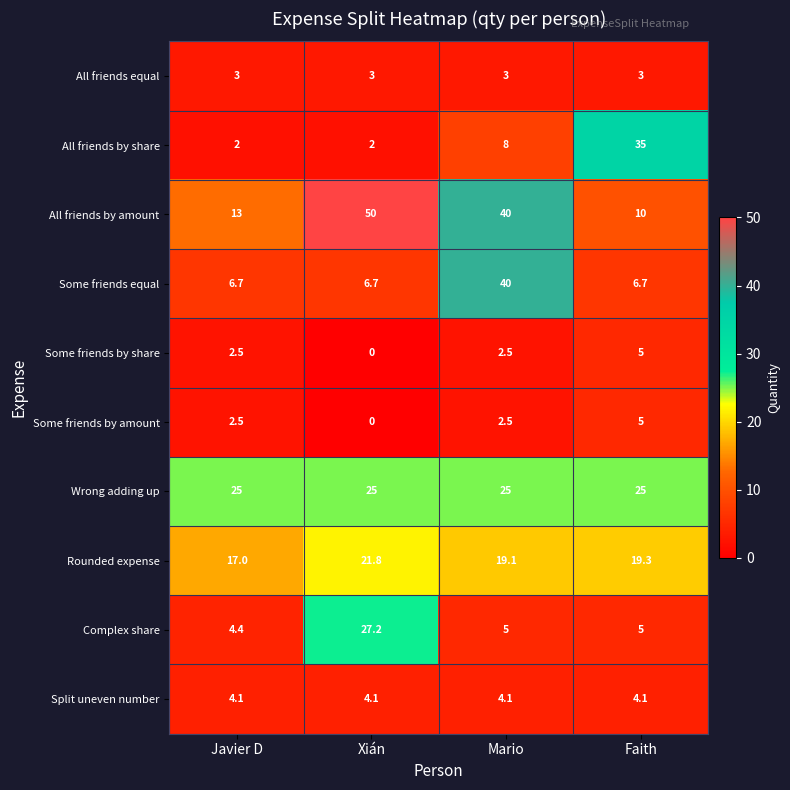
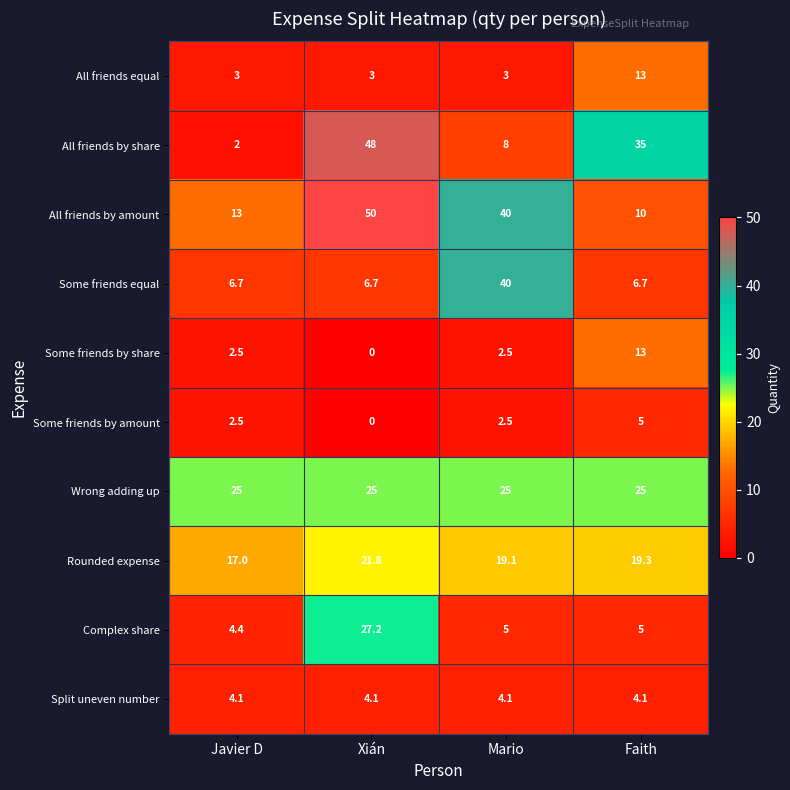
  {
    "All friends equal": {
      "Javier D": 3,
      "Xián": 3,
      "Mario": 3,
-     "Faith": 3
+     "Faith": 13
    },
    "All friends by share": {
      "Javier D": 2,
-     "Xián": 2,
+     "Xián": 48,
      "Mario": 8,
      "Faith": 35
    },
    "All friends by amount": {
      "Javier D": 13,
      "Xián": 50,
      "Mario": 40,
      "Faith": 10
    },
    "Some friends equal": {
      "Javier D": 6.7,
      "Xián": 6.7,
      "Mario": 40,
      "Faith": 6.7
    },
    "Some friends by share": {
      "Javier D": 2.5,
      "Xián": 0,
      "Mario": 2.5,
-     "Faith": 5
+     "Faith": 13
    },
    "Some friends by amount": {
      "Javier D": 2.5,
      "Xián": 0,
      "Mario": 2.5,
      "Faith": 5
    },
    "Wrong adding up": {
      "Javier D": 25,
      "Xián": 25,
      "Mario": 25,
      "Faith": 25
    },
    "Rounded expense": {
      "Javier D": 17.0,
      "Xián": 21.8,
      "Mario": 19.1,
      "Faith": 19.3
    },
    "Complex share": {
      "Javier D": 4.4,
      "Xián": 27.2,
      "Mario": 5,
      "Faith": 5
    },
    "Split uneven number": {
      "Javier D": 4.1,
      "Xián": 4.1,
      "Mario": 4.1,
      "Faith": 4.1
    }
  }
